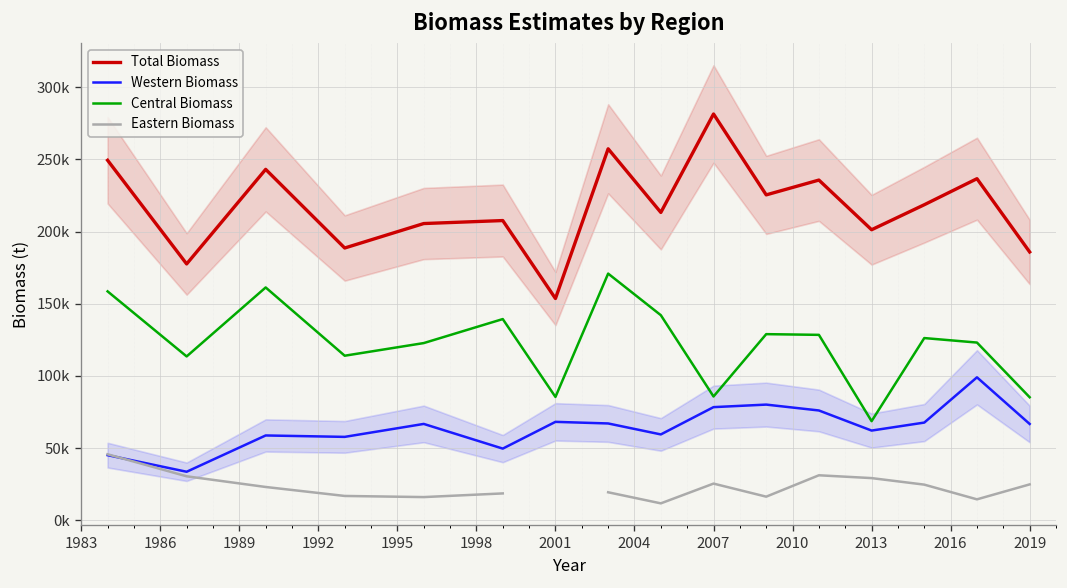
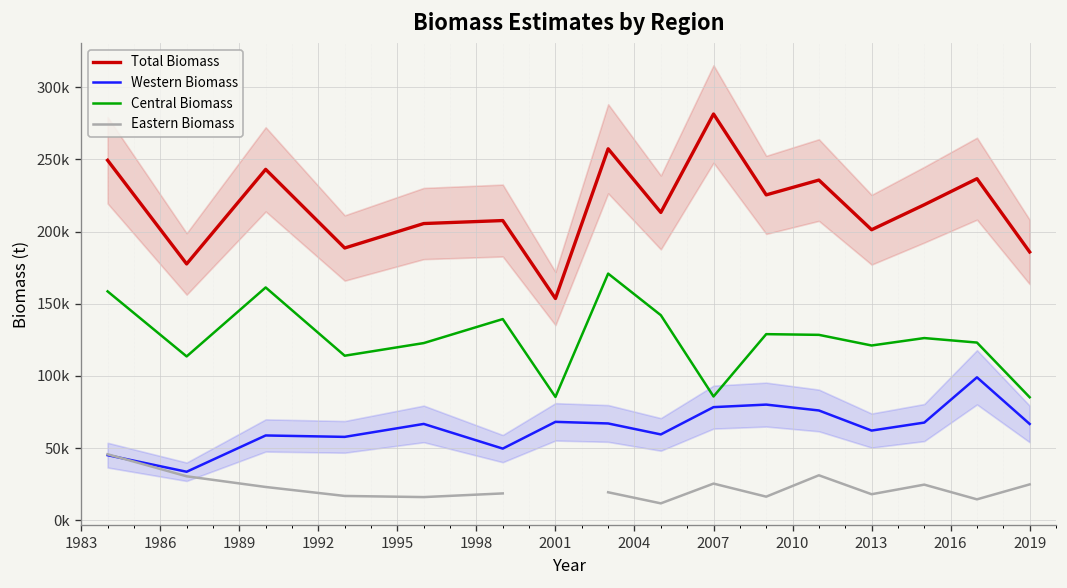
  {
    "Central Biomass": {
      "2001": 85000,
      "2007": 86000,
-     "2013": 69000,
+     "2013": 121000,
      "2019": 85000
    },
    "Eastern Biomass": {
      "2007": 25000,
-     "2013": 29000,
+     "2013": 18000,
      "2019": 25000
    }
  }
